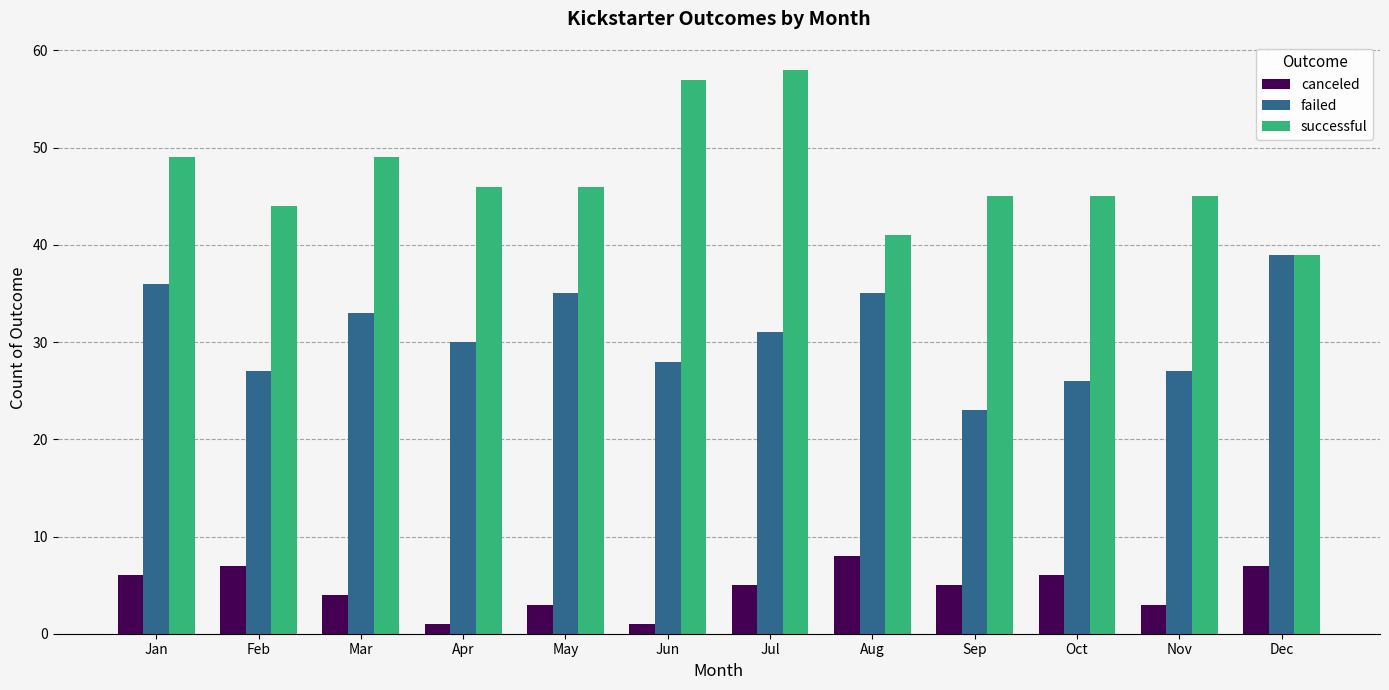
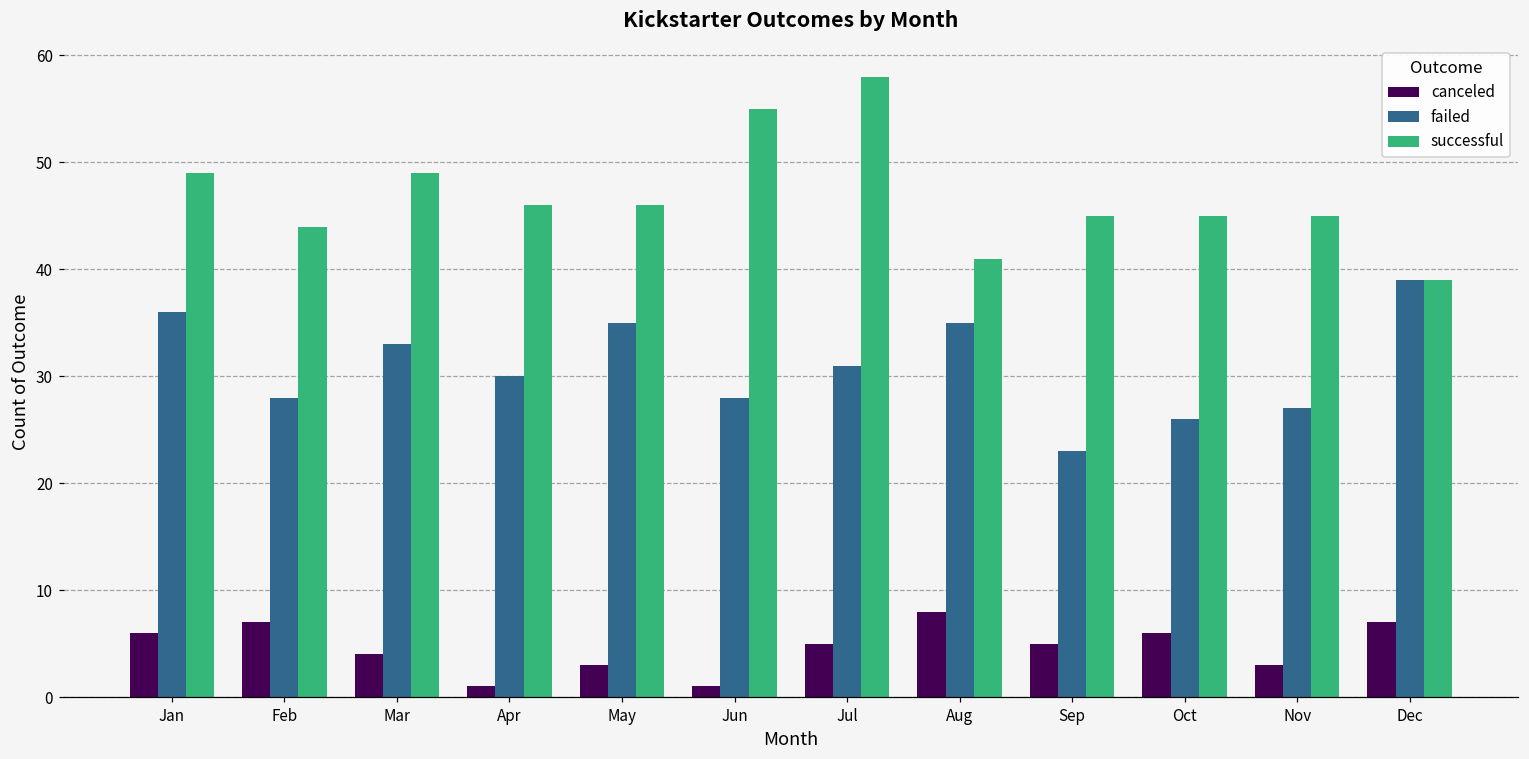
  {
    "canceled": {
      "Jan": 6,
      "Feb": 7,
      "Mar": 4,
      "Apr": 1,
      "May": 3,
      "Jun": 1,
      "Jul": 5,
      "Aug": 8,
      "Sep": 5,
      "Oct": 6,
      "Nov": 3,
      "Dec": 7
    },
    "failed": {
      "Jan": 36,
-     "Feb": 27,
+     "Feb": 28,
      "Mar": 33,
      "Apr": 30,
      "May": 35,
      "Jun": 28,
      "Jul": 31,
      "Aug": 35,
      "Sep": 23,
      "Oct": 26,
      "Nov": 27,
      "Dec": 39
    },
    "successful": {
      "Jan": 49,
      "Feb": 44,
      "Mar": 49,
      "Apr": 46,
      "May": 46,
-     "Jun": 57,
+     "Jun": 55,
      "Jul": 58,
      "Aug": 41,
      "Sep": 45,
      "Oct": 45,
      "Nov": 45,
      "Dec": 39
    }
  }
